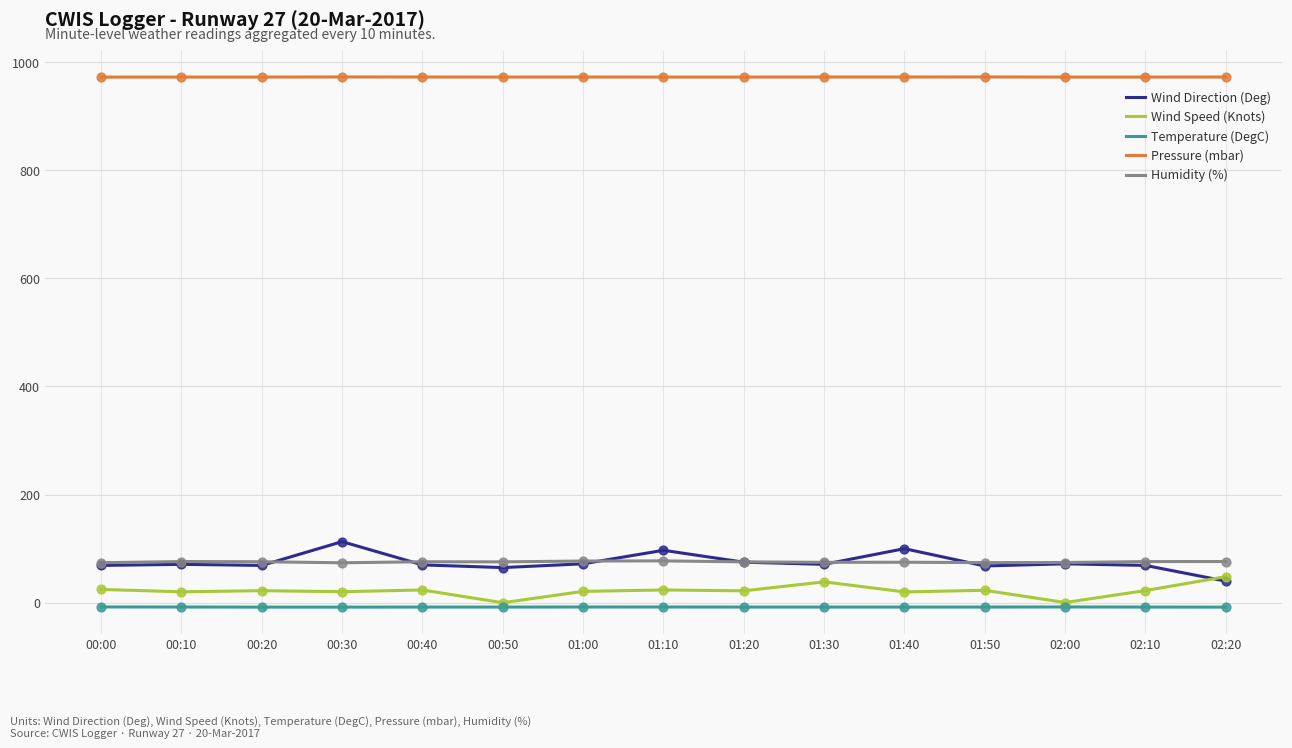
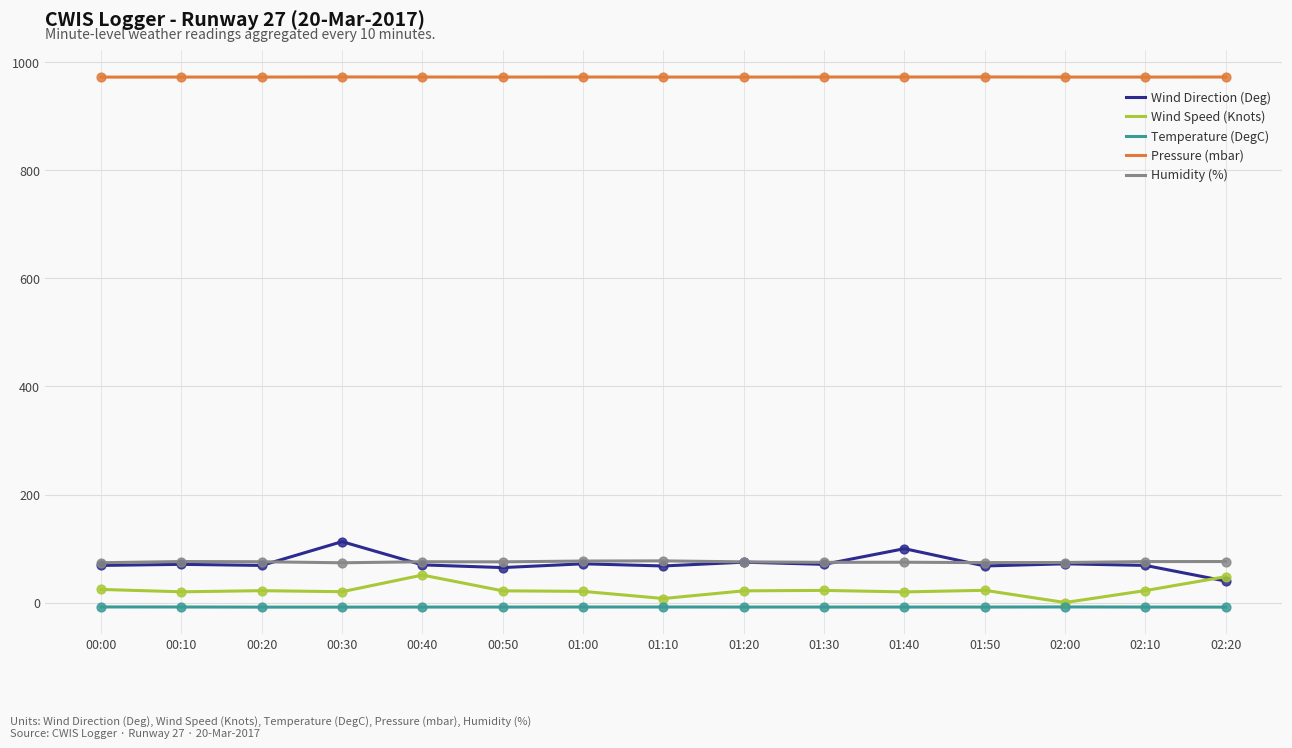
  {
    "Wind Direction (Deg)": {
      "00:00": 70,
      "00:10": 70,
      "00:20": 70,
      "00:30": 110,
      "00:40": 70,
      "00:50": 70,
      "01:00": 70,
-     "01:10": 100,
+     "01:10": 70,
      "01:40": 100,
      "01:50": 70,
      "02:10": 70,
      "02:20": 40
    },
    "Wind Speed (Knots)": {
      "00:00": 20,
      "00:10": 20,
      "00:20": 20,
      "00:30": 20,
-     "00:40": 20,
-     "00:50": 0,
+     "00:40": 50,
+     "00:50": 20,
      "01:00": 20,
-     "01:10": 20,
+     "01:10": 10,
      "01:20": 20,
-     "01:30": 40,
+     "01:30": 20,
      "01:40": 20,
      "01:50": 20,
      "02:00": 0,
      "02:10": 20,
      "02:20": 50
    },
    "Temperature (DegC)": {
      "00:00": -10,
      "00:10": -10,
      "00:20": -10,
      "00:30": -10,
      "00:40": -10,
      "00:50": -10,
      "01:00": -10,
      "01:10": -10,
      "01:20": -10,
      "01:30": -10,
      "01:40": -10,
      "01:50": -10,
      "02:00": -10,
      "02:10": -10,
      "02:20": -10
    },
    "Pressure (mbar)": {
      "00:00": 970,
      "00:10": 970,
      "00:20": 970,
      "00:30": 970,
      "00:40": 970,
      "00:50": 970,
      "01:00": 970,
      "01:10": 970,
      "01:20": 970,
      "01:30": 970,
      "01:40": 970,
      "01:50": 970,
      "02:00": 970,
      "02:10": 970,
      "02:20": 970
    },
    "Humidity (%)": {
      "00:00": 70,
      "00:10": 80,
      "00:20": 80,
      "00:30": 70,
      "00:40": 80,
      "00:50": 80,
      "01:00": 80,
      "01:10": 80,
      "01:40": 70,
      "01:50": 70,
      "02:10": 80,
      "02:20": 80
    }
  }
